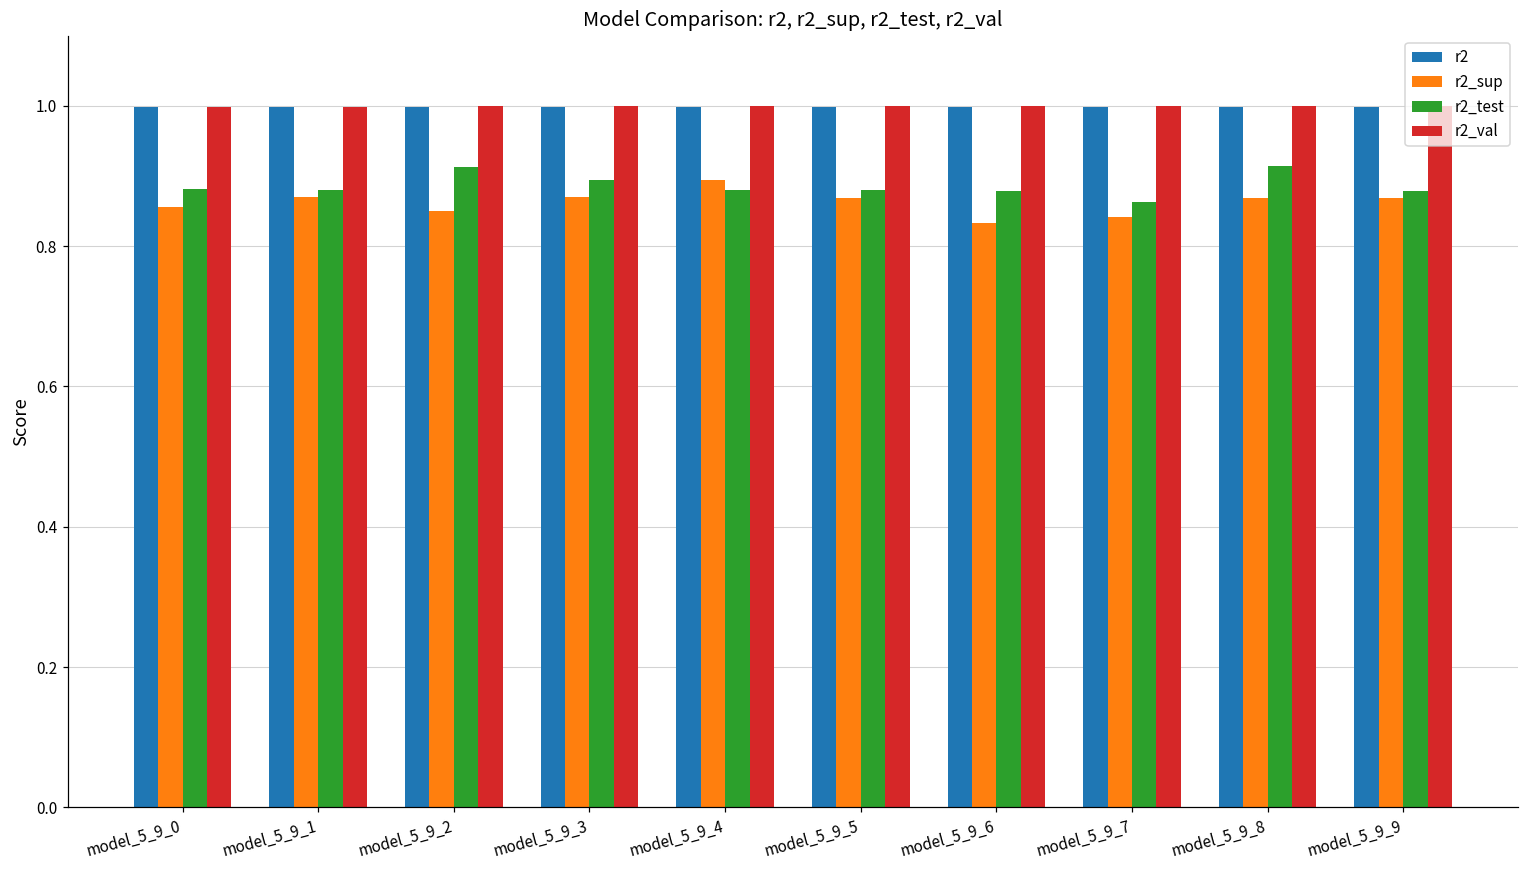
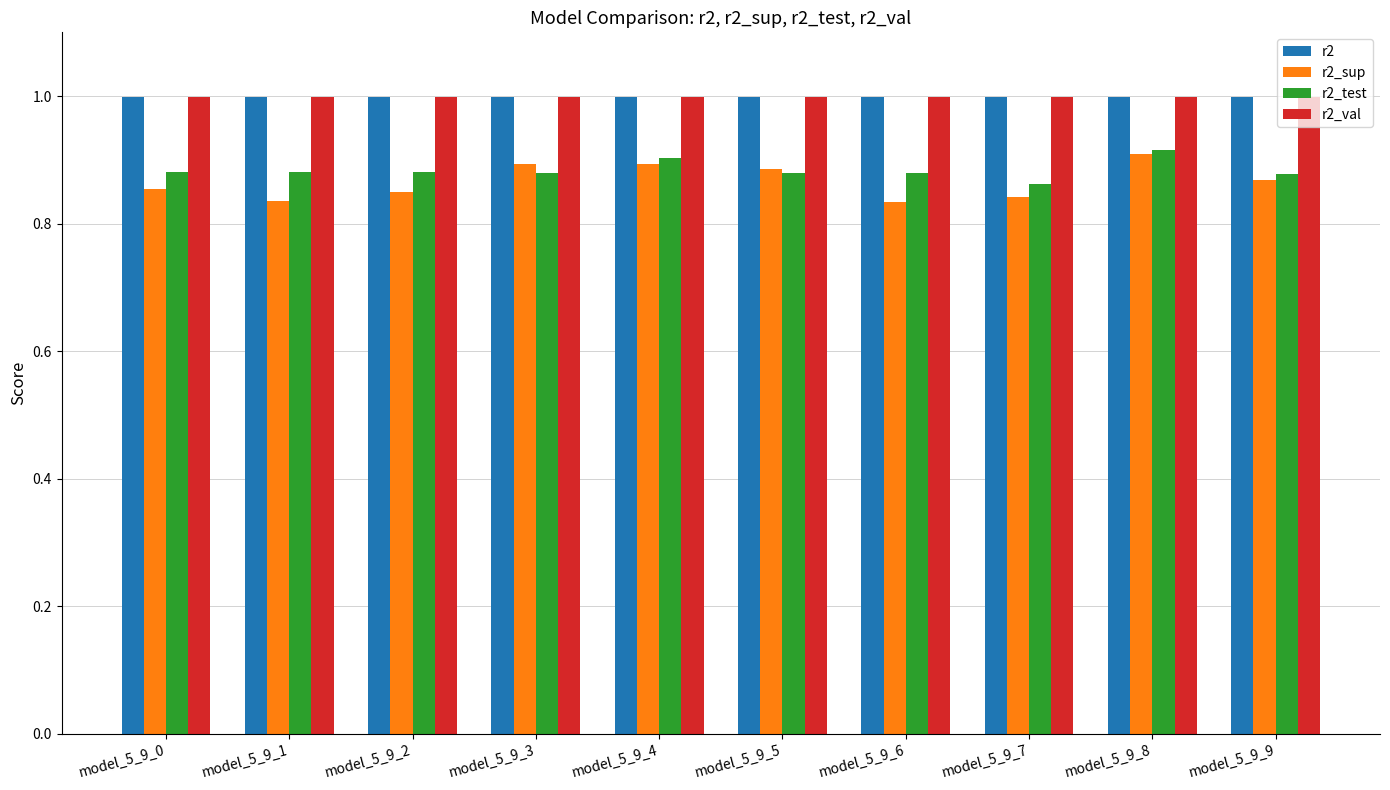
  {
    "r2": {
      "model_5_9_0": 1.00,
      "model_5_9_1": 1.00,
      "model_5_9_2": 1.00,
      "model_5_9_3": 1.00,
      "model_5_9_4": 1.00,
      "model_5_9_5": 1.00,
      "model_5_9_6": 1.00,
      "model_5_9_7": 1.00,
      "model_5_9_8": 1.00,
      "model_5_9_9": 1.00
    },
    "r2_sup": {
      "model_5_9_0": 0.85,
-     "model_5_9_1": 0.87,
+     "model_5_9_1": 0.84,
      "model_5_9_2": 0.85,
-     "model_5_9_3": 0.87,
+     "model_5_9_3": 0.89,
      "model_5_9_4": 0.89,
-     "model_5_9_5": 0.87,
+     "model_5_9_5": 0.89,
      "model_5_9_6": 0.83,
      "model_5_9_7": 0.84,
-     "model_5_9_8": 0.87,
+     "model_5_9_8": 0.91,
      "model_5_9_9": 0.87
    },
    "r2_test": {
      "model_5_9_0": 0.88,
      "model_5_9_1": 0.88,
-     "model_5_9_2": 0.91,
-     "model_5_9_3": 0.89,
-     "model_5_9_4": 0.88,
+     "model_5_9_2": 0.88,
+     "model_5_9_3": 0.88,
+     "model_5_9_4": 0.90,
      "model_5_9_5": 0.88,
      "model_5_9_6": 0.88,
      "model_5_9_7": 0.86,
      "model_5_9_8": 0.91,
      "model_5_9_9": 0.88
    },
    "r2_val": {
      "model_5_9_0": 1.00,
      "model_5_9_1": 1.00,
      "model_5_9_2": 1.00,
      "model_5_9_3": 1.00,
      "model_5_9_4": 1.00,
      "model_5_9_5": 1.00,
      "model_5_9_6": 1.00,
      "model_5_9_7": 1.00,
      "model_5_9_8": 1.00
    }
  }
